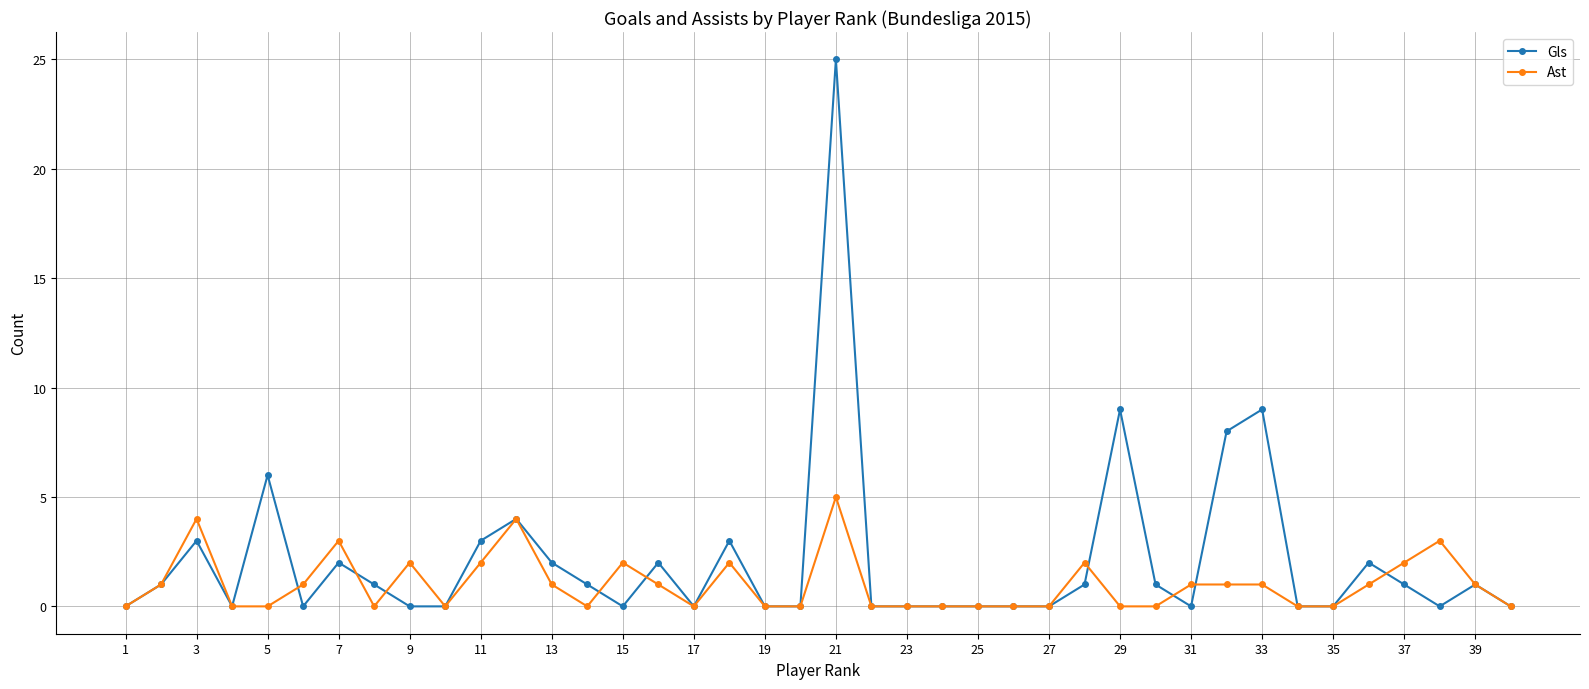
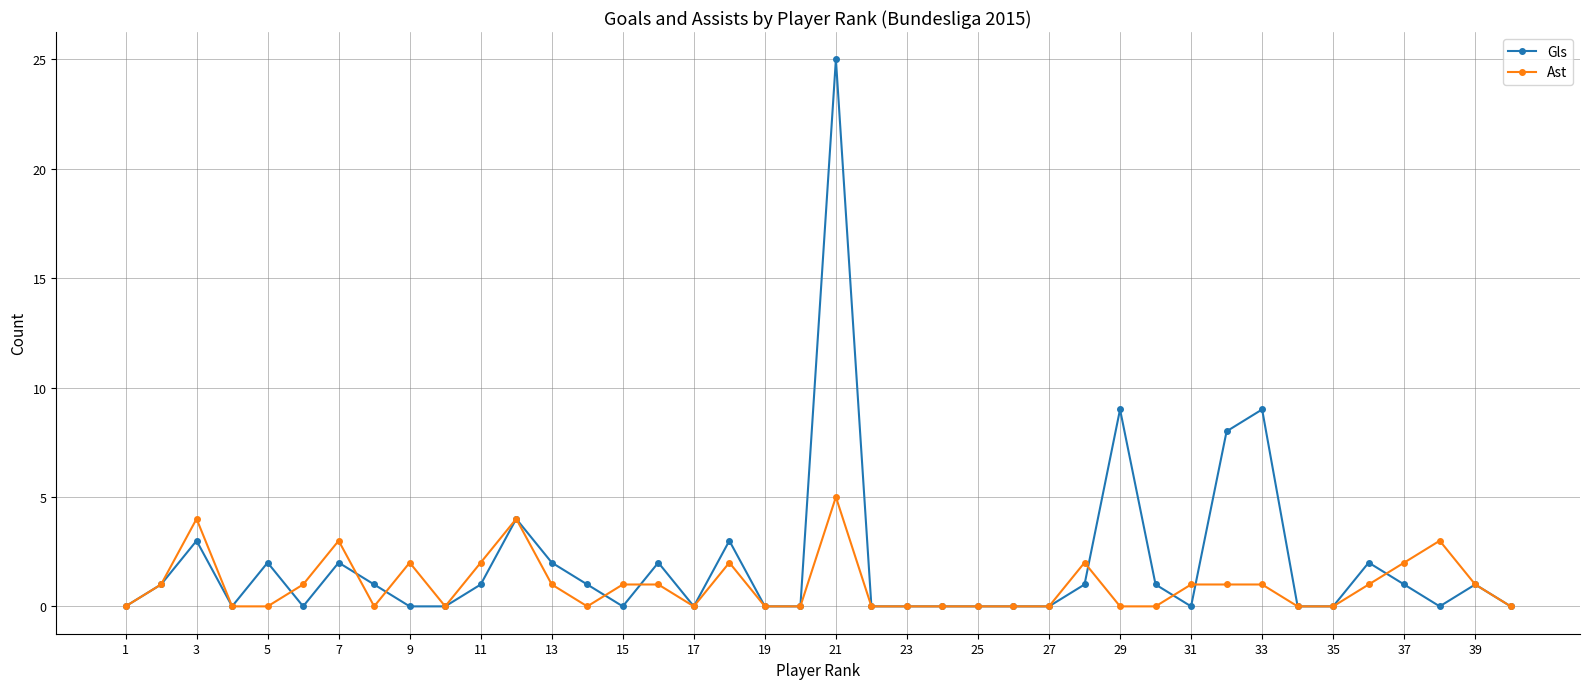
  {
    "Gls": {
      "3": 3,
-     "5": 6,
+     "5": 2,
      "7": 2,
      "9": 0,
-     "11": 3,
+     "11": 1,
      "13": 2,
      "15": 0,
      "21": 25,
      "29": 9,
      "31": 0,
      "33": 9,
      "37": 1
    },
    "Ast": {
      "3": 4,
      "5": 0,
      "7": 3,
      "9": 2,
      "11": 2,
      "13": 1,
-     "15": 2,
+     "15": 1,
      "21": 5,
      "29": 0,
      "31": 1,
      "33": 1,
      "37": 2
    }
  }
